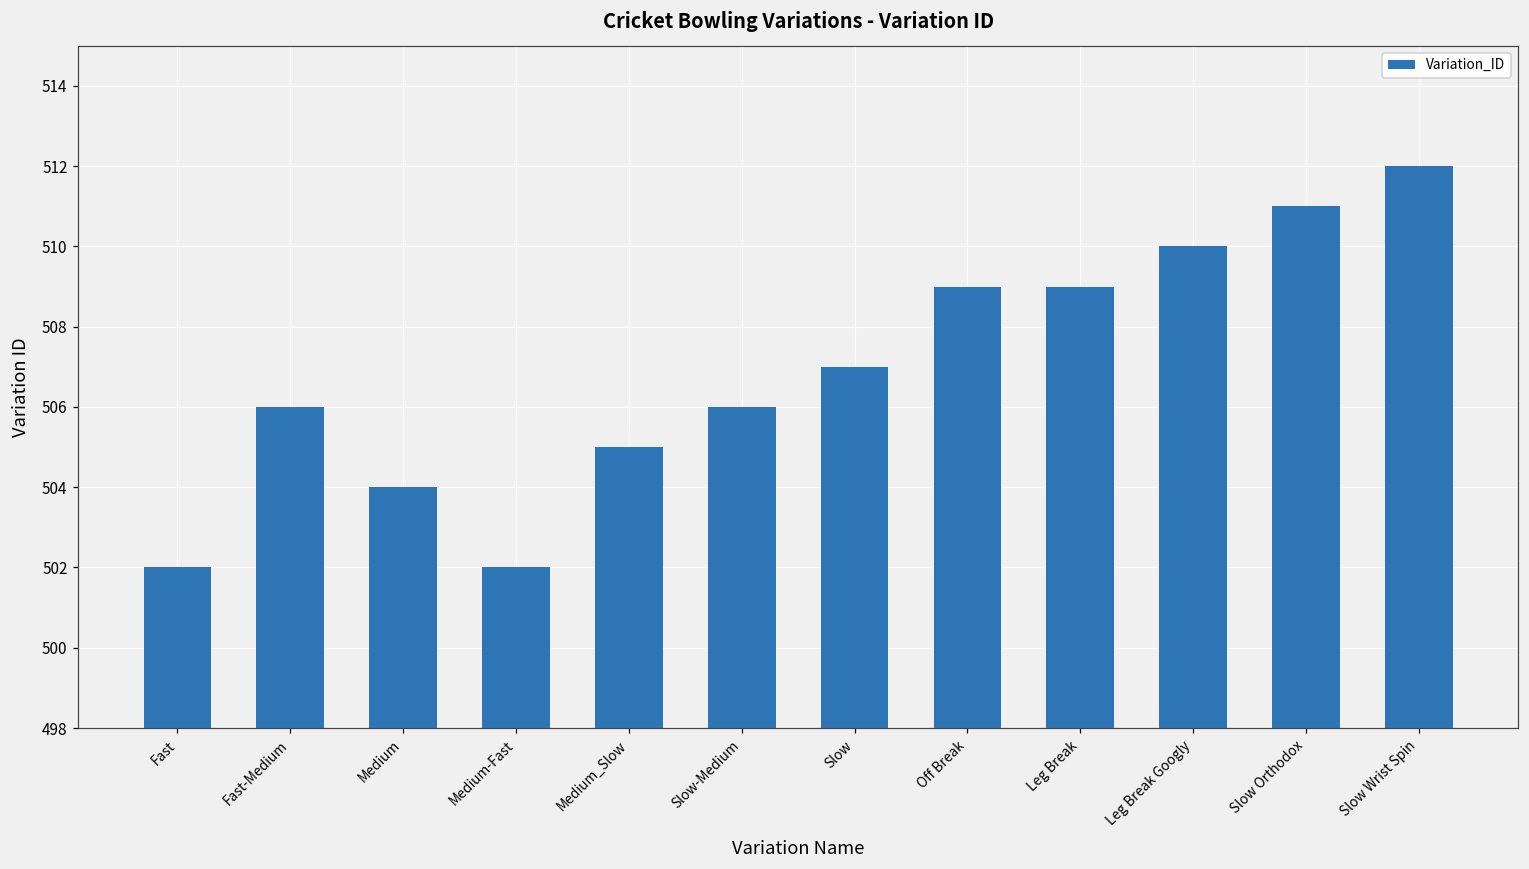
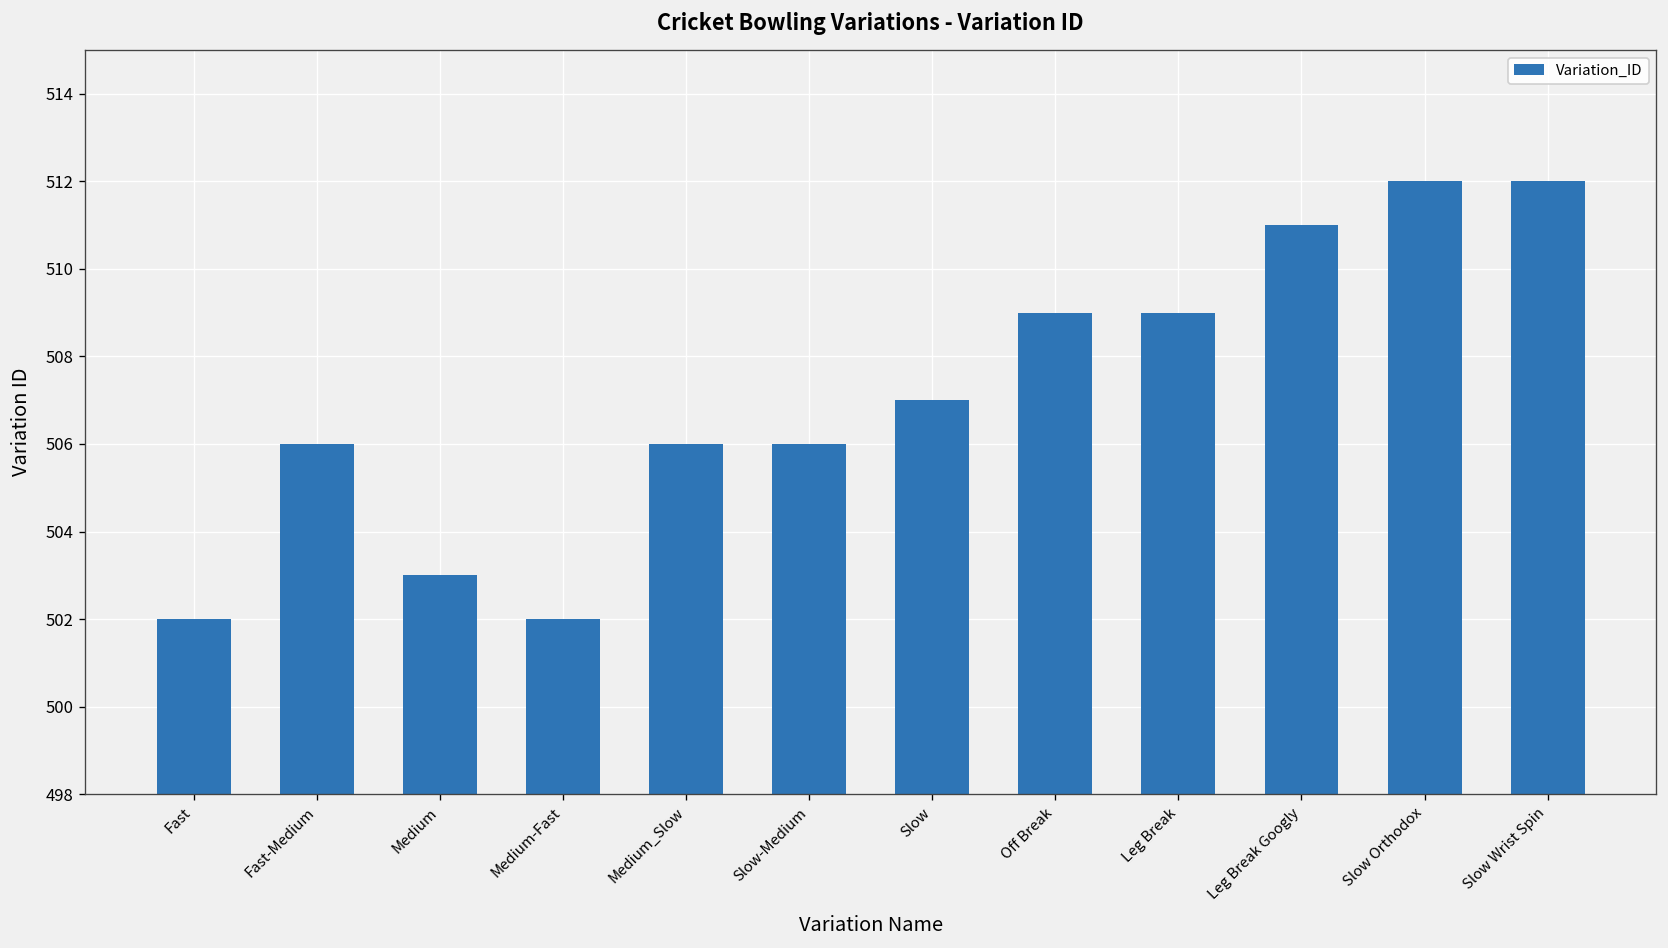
  {
    "Fast": 502,
    "Fast-Medium": 506,
-   "Medium": 504,
+   "Medium": 503,
    "Medium-Fast": 502,
-   "Medium_Slow": 505,
+   "Medium_Slow": 506,
    "Slow-Medium": 506,
    "Slow": 507,
    "Off Break": 509,
    "Leg Break": 509,
-   "Leg Break Googly": 510,
-   "Slow Orthodox": 511,
+   "Leg Break Googly": 511,
+   "Slow Orthodox": 512,
    "Slow Wrist Spin": 512
  }
